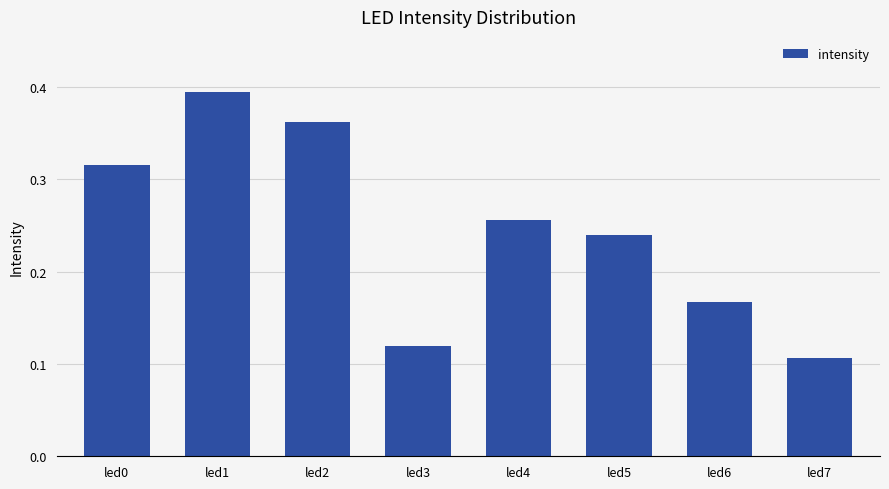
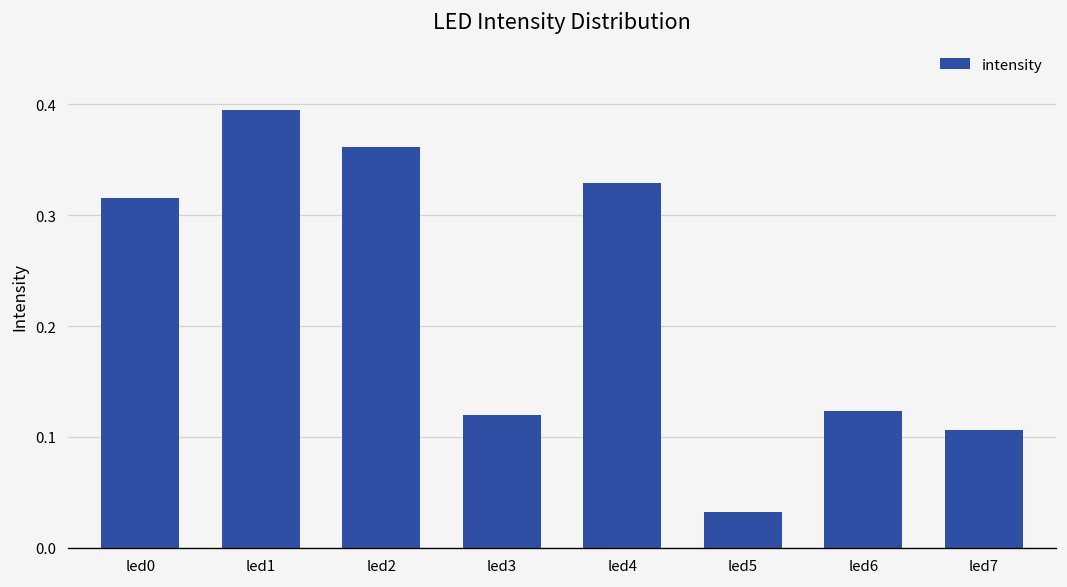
  {
    "led0": 0.32,
    "led1": 0.39,
    "led2": 0.36,
    "led3": 0.12,
-   "led4": 0.26,
-   "led5": 0.24,
-   "led6": 0.17,
+   "led4": 0.33,
+   "led5": 0.03,
+   "led6": 0.12,
    "led7": 0.11
  }
